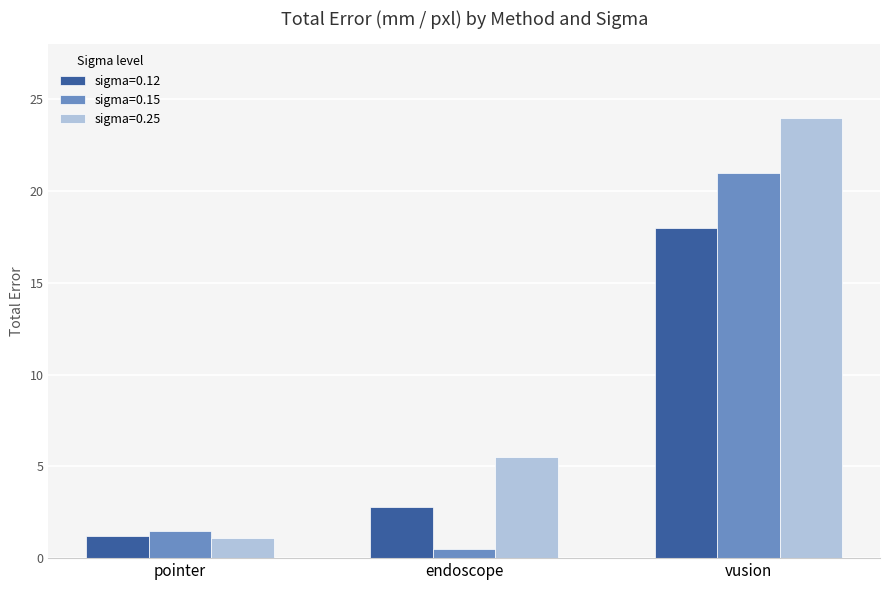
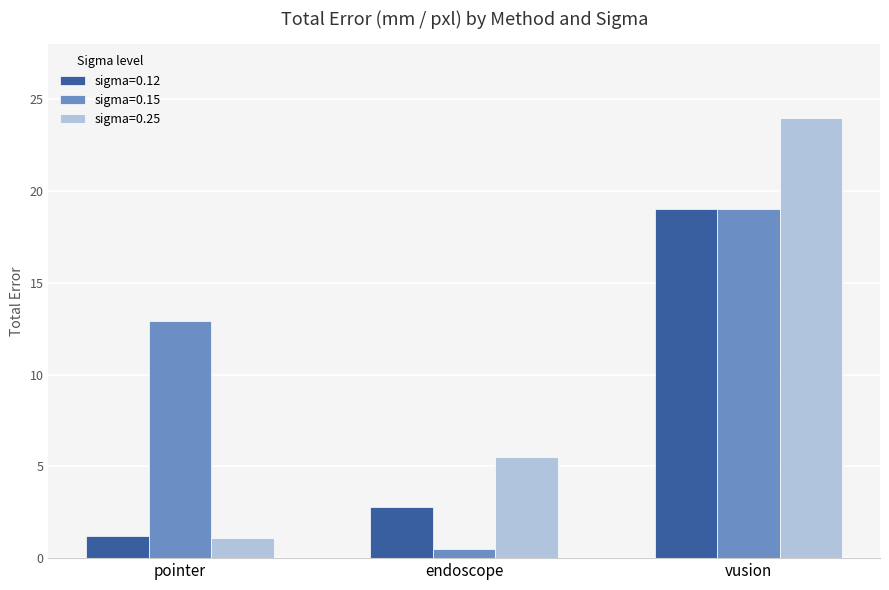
  {
    "sigma=0.12": {
      "pointer": 1.2,
      "endoscope": 2.8,
-     "vusion": 18
+     "vusion": 19
    },
    "sigma=0.15": {
-     "pointer": 1.5,
+     "pointer": 12.9,
      "endoscope": 0.5,
-     "vusion": 21
+     "vusion": 19
    },
    "sigma=0.25": {
      "pointer": 1.1,
      "endoscope": 5.5,
      "vusion": 24.0
    }
  }
